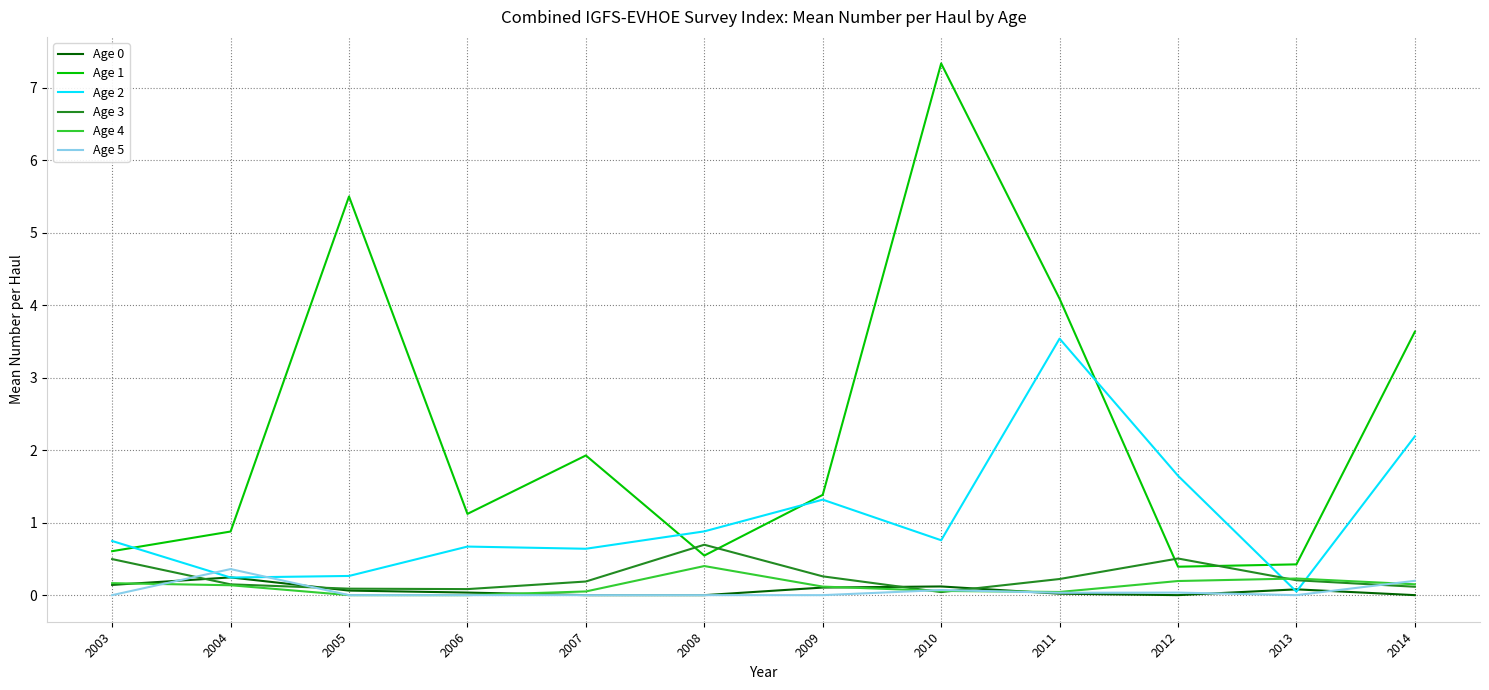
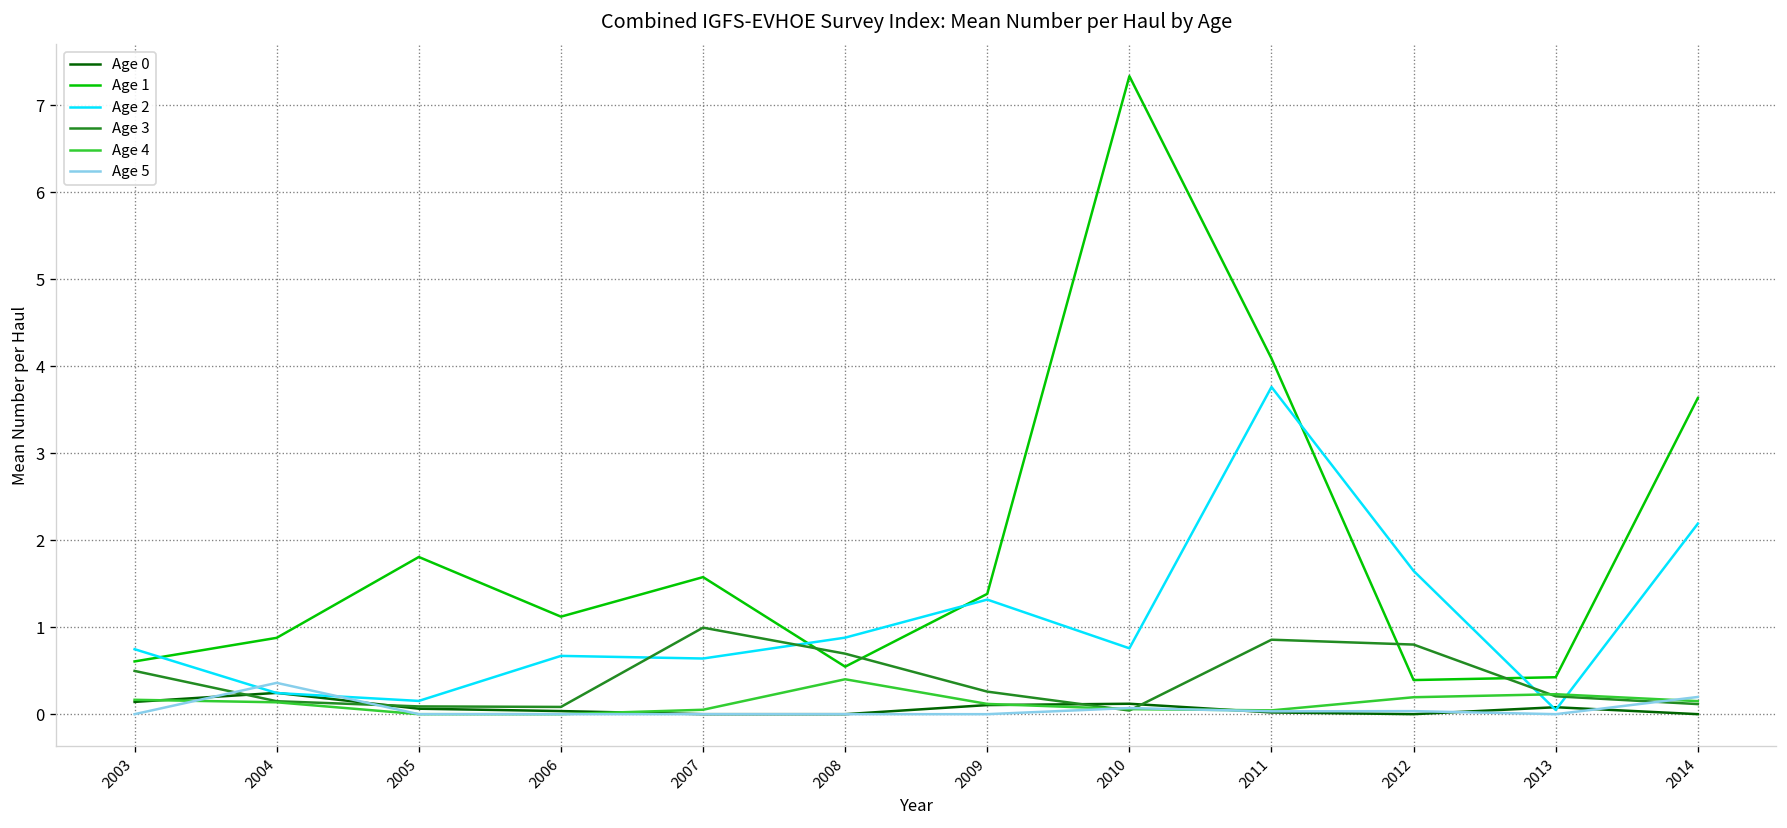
  {
    "Age 0": {
      "2010": 0.1,
      "2014": 0.0
    },
    "Age 1": {
      "2003": 0.6,
      "2004": 0.9,
-     "2005": 5.5,
+     "2005": 1.8,
      "2006": 1.1,
-     "2007": 1.9,
+     "2007": 1.6,
      "2008": 0.5,
      "2009": 1.4,
      "2010": 7.3,
      "2011": 4.1,
      "2012": 0.4,
      "2013": 0.4,
      "2014": 3.6
    },
    "Age 2": {
      "2003": 0.7,
-     "2005": 0.3,
+     "2005": 0.2,
      "2006": 0.7,
      "2007": 0.6,
      "2008": 0.9,
      "2009": 1.3,
      "2010": 0.8,
-     "2011": 3.5,
+     "2011": 3.8,
      "2012": 1.6,
      "2014": 2.2
    },
    "Age 3": {
      "2003": 0.5,
      "2006": 0.1,
-     "2007": 0.2,
+     "2007": 1.0,
      "2008": 0.7,
      "2009": 0.3,
-     "2011": 0.2,
-     "2012": 0.5
+     "2011": 0.9,
+     "2012": 0.8
    },
    "Age 4": {
      "2007": 0.1,
      "2008": 0.4,
      "2012": 0.2
    },
    "Age 5": {
      "2003": 0.0,
      "2004": 0.4,
      "2009": 0.0,
      "2013": 0.0,
      "2014": 0.2
    }
  }
